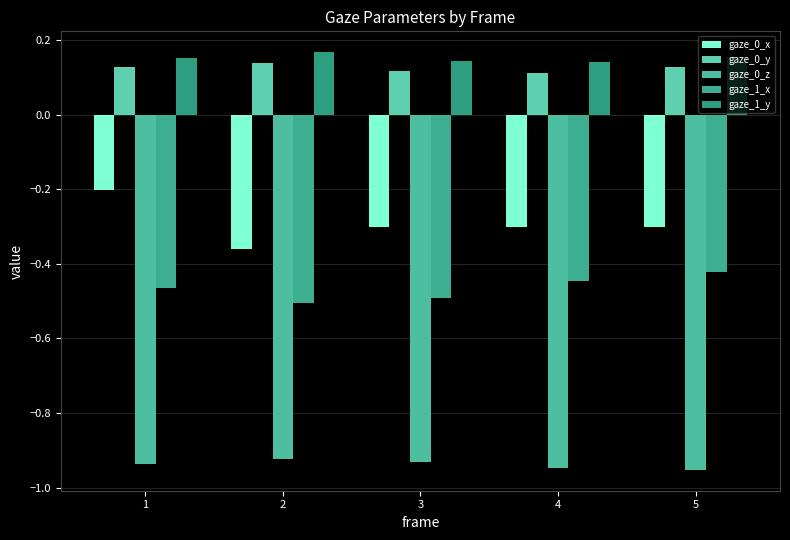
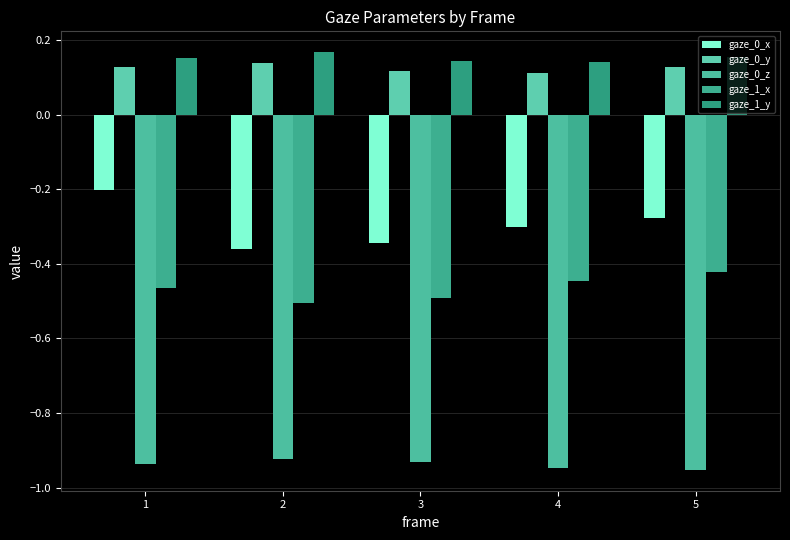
  {
    "gaze_0_x": {
      "1": -0.20,
      "2": -0.36,
-     "3": -0.30,
+     "3": -0.34,
      "4": -0.30,
-     "5": -0.30
+     "5": -0.28
    }
  }
